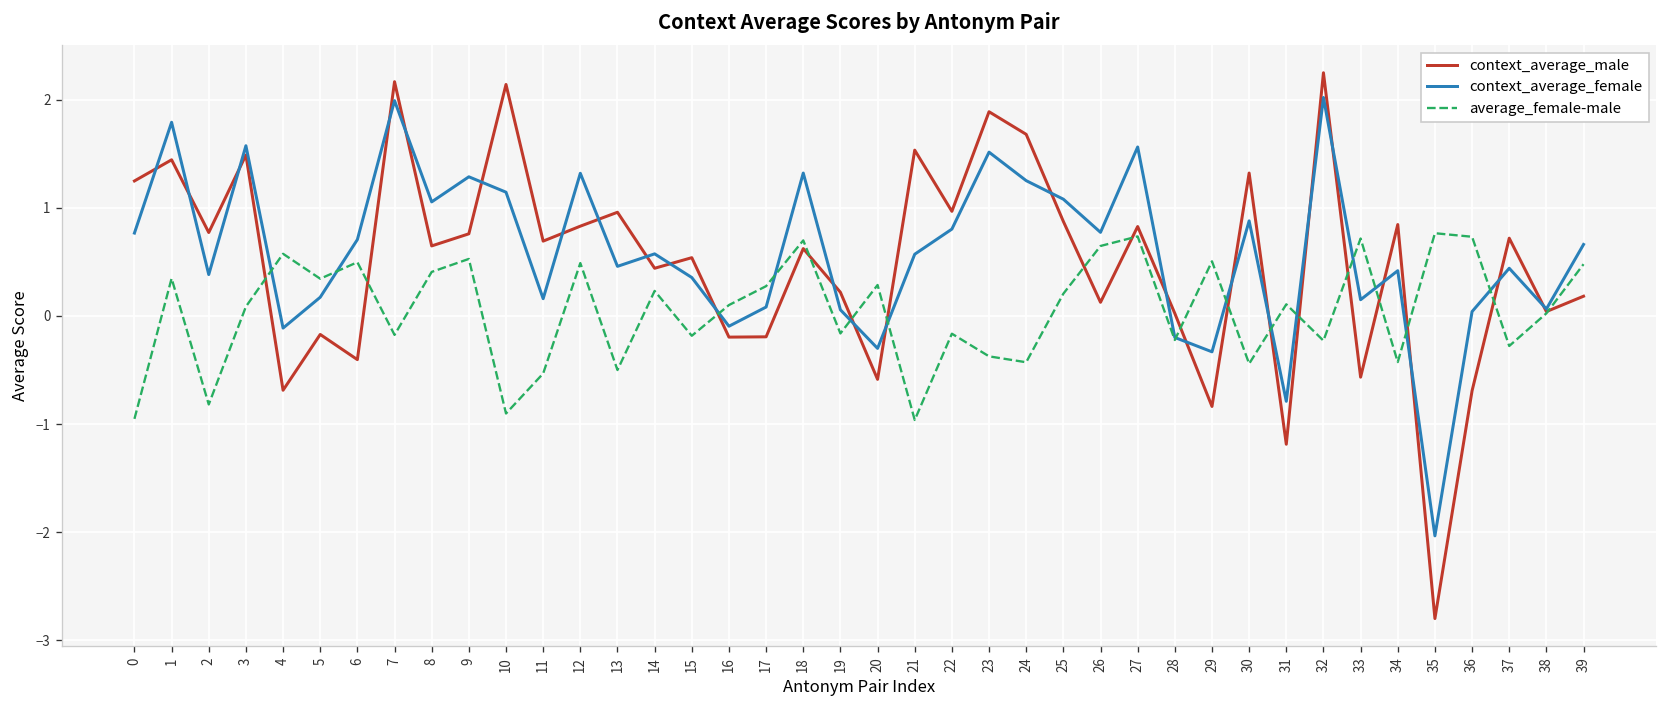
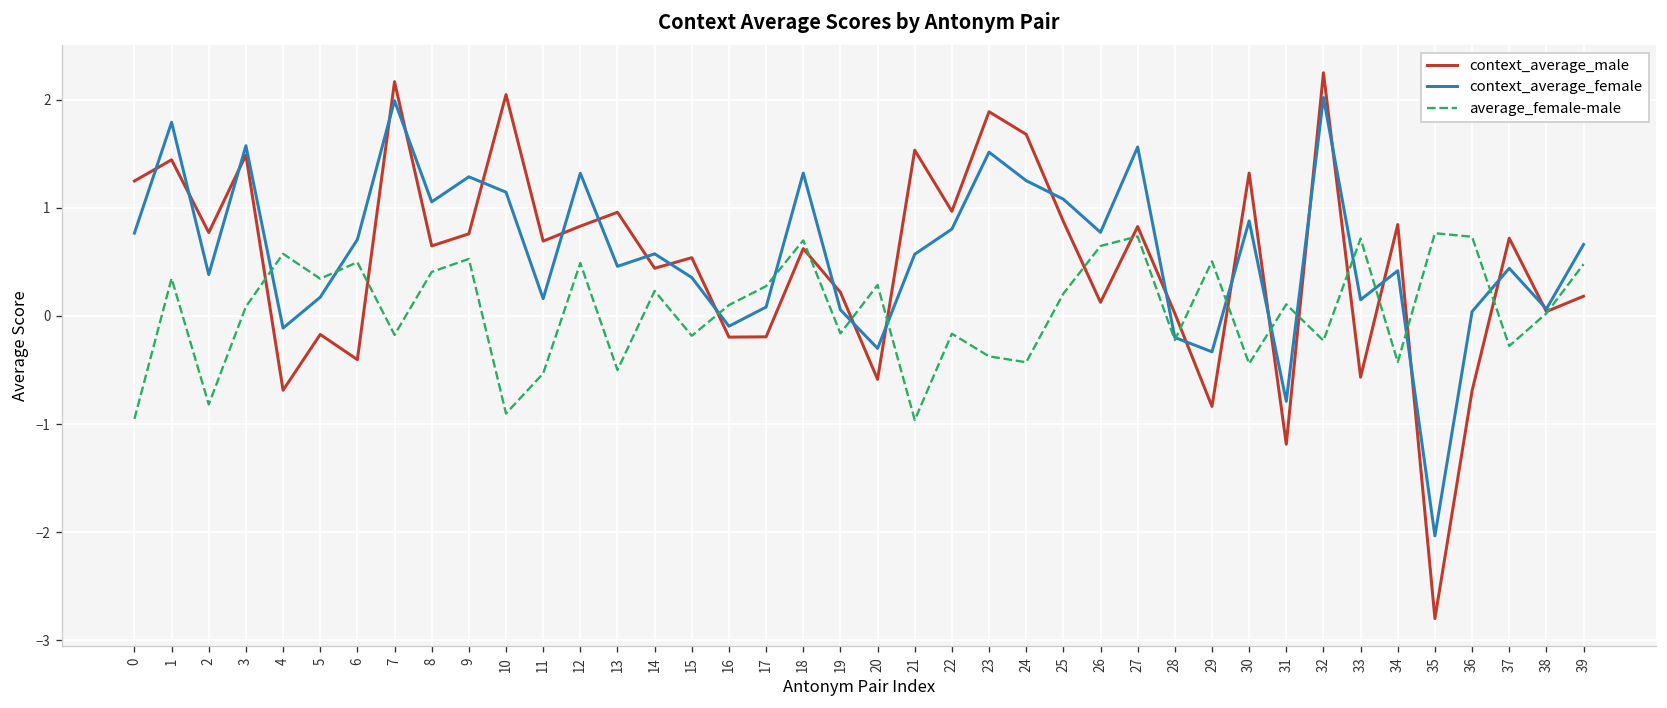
  {
    "context_average_male": {
      "0": 1.2,
      "1": 1.4,
      "2": 0.8,
      "3": 1.5,
      "4": -0.7,
      "5": -0.2,
      "6": -0.4,
      "7": 2.2,
      "8": 0.6,
      "9": 0.8,
-     "10": 2.1,
+     "10": 2.0,
      "11": 0.7,
      "12": 0.8,
      "13": 1.0,
      "14": 0.4,
      "15": 0.5,
      "16": -0.2,
      "17": -0.2,
      "18": 0.6,
      "19": 0.2,
      "20": -0.6,
      "21": 1.5,
      "22": 1.0,
      "23": 1.9,
      "24": 1.7,
      "25": 0.9,
      "26": 0.1,
      "27": 0.8,
      "28": 0.0,
      "29": -0.8,
      "30": 1.3,
      "31": -1.2,
      "32": 2.2,
      "33": -0.6,
      "34": 0.8,
      "35": -2.8,
      "36": -0.7,
      "37": 0.7,
      "39": 0.2
    },
    "context_average_female": {
      "0": 0.8,
      "1": 1.8,
      "2": 0.4,
      "3": 1.6,
      "4": -0.1,
      "5": 0.2,
      "6": 0.7,
      "7": 2.0,
      "8": 1.1,
      "9": 1.3,
      "10": 1.1,
      "11": 0.2,
      "12": 1.3,
      "13": 0.5,
      "14": 0.6,
      "15": 0.4,
      "16": -0.1,
      "17": 0.1,
      "18": 1.3,
      "19": 0.1,
      "20": -0.3,
      "21": 0.6,
      "22": 0.8,
      "23": 1.5,
      "24": 1.3,
      "25": 1.1,
      "26": 0.8,
      "27": 1.6,
      "29": -0.3,
      "30": 0.9,
      "31": -0.8,
      "32": 2.0,
      "33": 0.2,
      "34": 0.4,
      "35": -2.0,
      "36": 0.0,
      "37": 0.4,
      "39": 0.7
    },
    "average_female-male": {
      "0": -1.0,
      "1": 0.3,
      "2": -0.8,
      "3": 0.1,
      "4": 0.6,
      "5": 0.3,
      "6": 0.5,
      "7": -0.2,
      "8": 0.4,
      "9": 0.5,
      "10": -0.9,
      "11": -0.5,
      "12": 0.5,
      "13": -0.5,
      "14": 0.2,
      "15": -0.2,
      "16": 0.1,
      "17": 0.3,
      "18": 0.7,
      "19": -0.2,
      "20": 0.3,
      "21": -1.0,
      "22": -0.2,
      "23": -0.4,
      "24": -0.4,
      "25": 0.2,
      "26": 0.6,
      "27": 0.7,
      "29": 0.5,
      "30": -0.4,
      "31": 0.1,
      "32": -0.2,
      "33": 0.7,
      "34": -0.4,
      "35": 0.8,
      "36": 0.7,
      "37": -0.3,
      "39": 0.5
    }
  }
